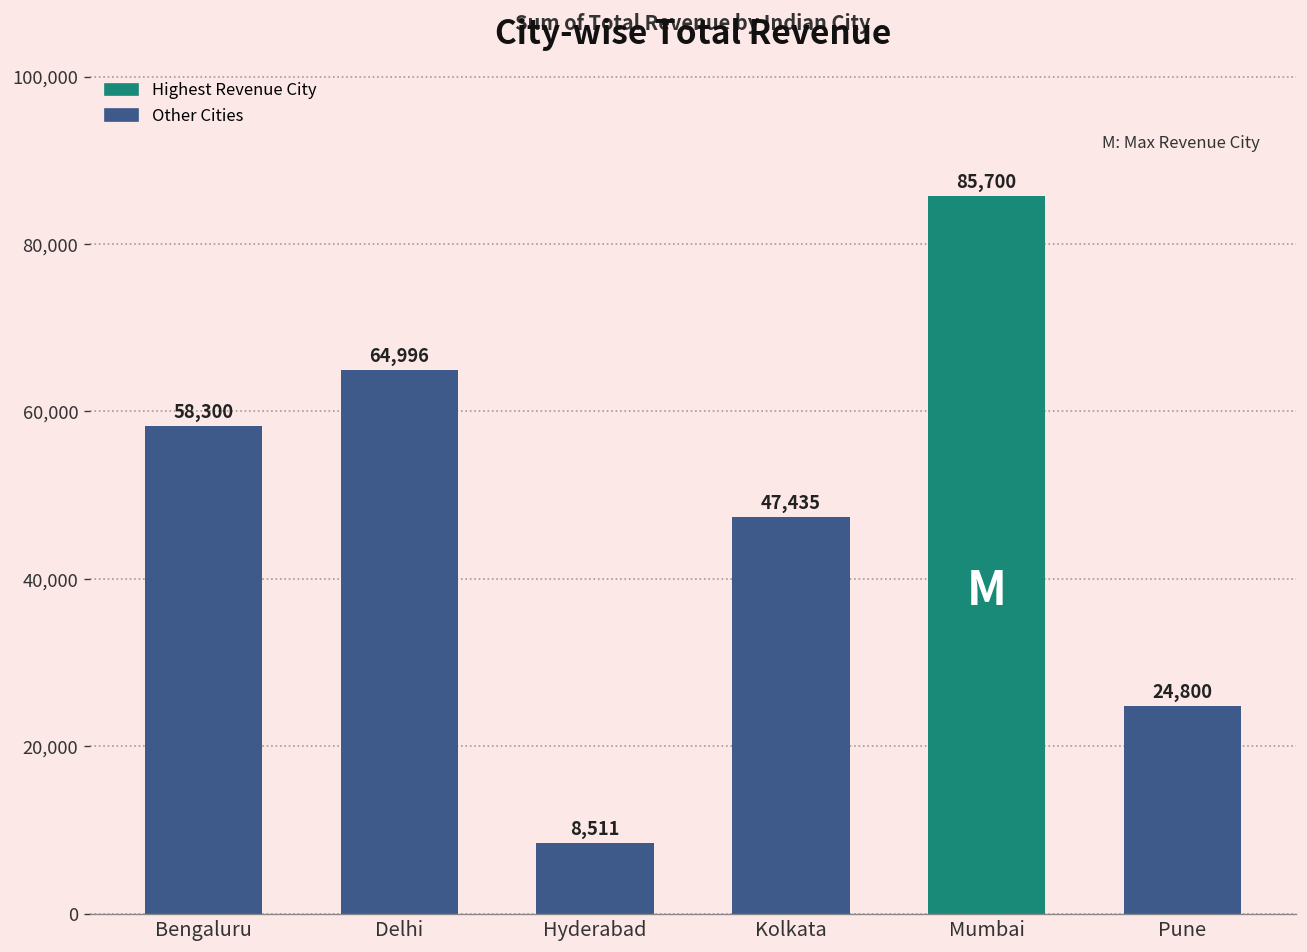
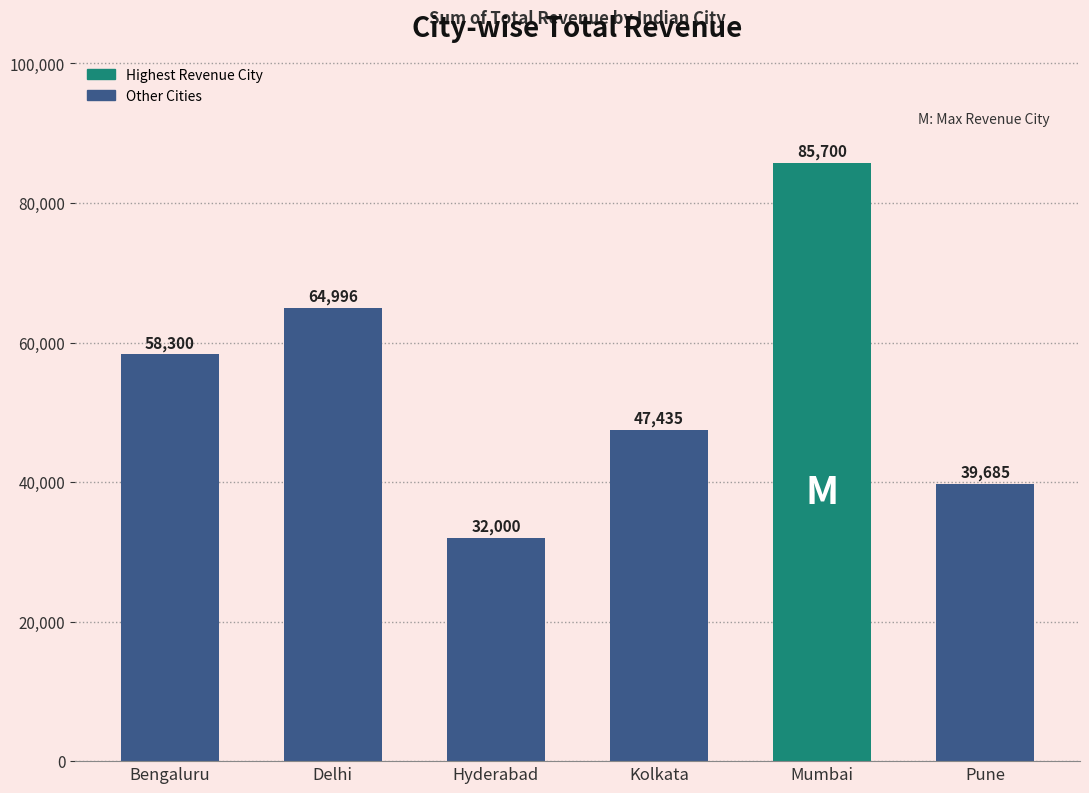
  {
    "Bengaluru": "58,300",
    "Delhi": "64,996",
-   "Hyderabad": "8,511",
+   "Hyderabad": "32,000",
    "Kolkata": "47,435",
    "Mumbai": "85,700",
-   "Pune": "24,800"
+   "Pune": "39,685"
  }
